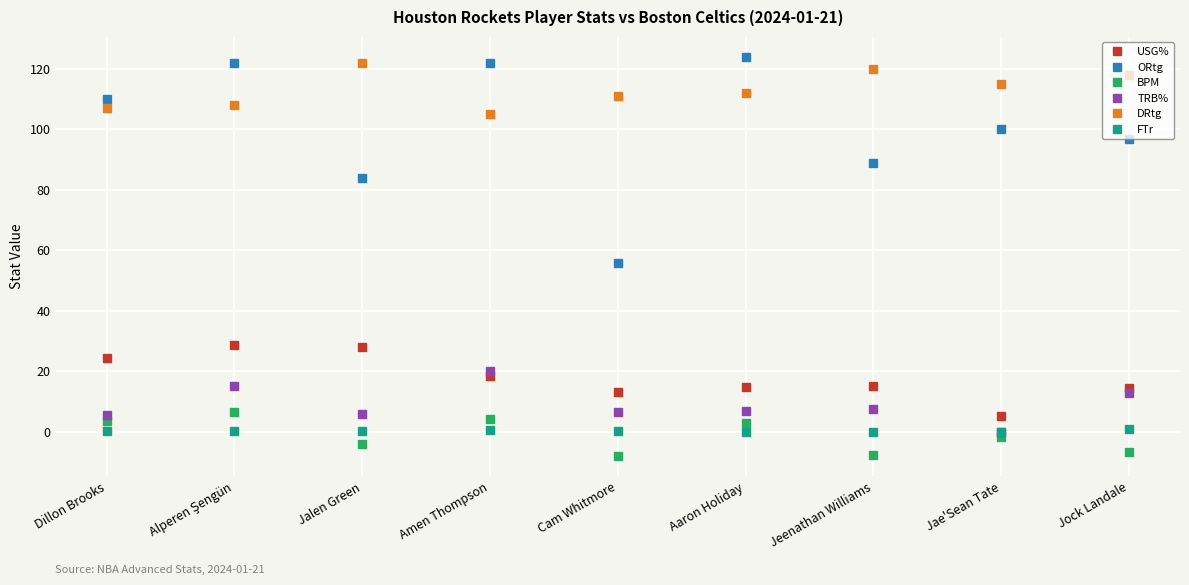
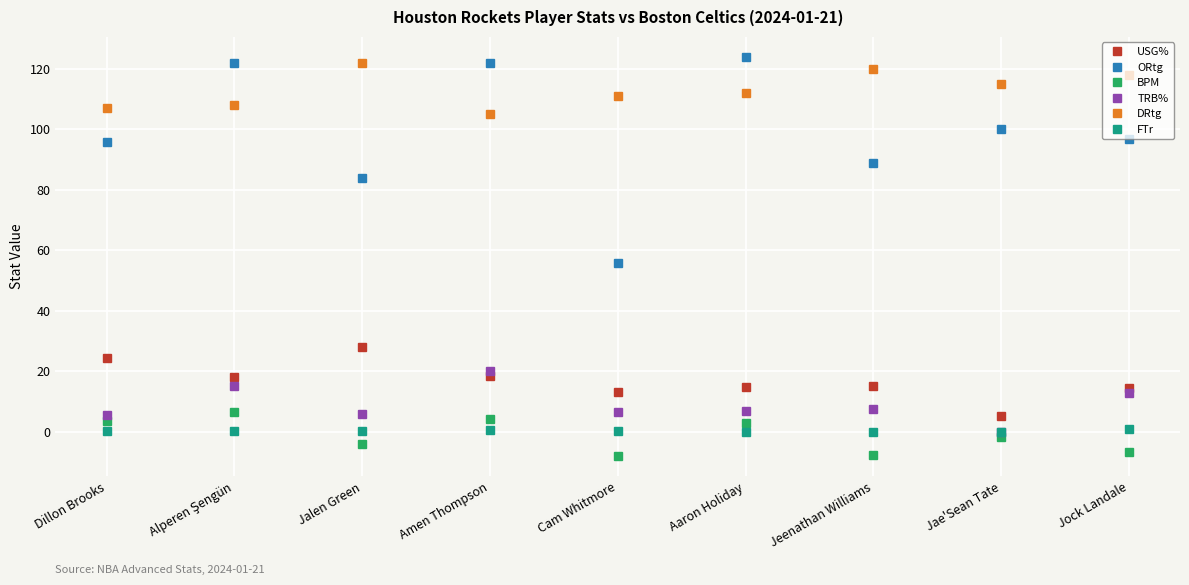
  {
    "USG%": {
      "Dillon Brooks": 24,
-     "Alperen Şengün": 29,
+     "Alperen Şengün": 18,
      "Jalen Green": 28,
      "Amen Thompson": 19,
      "Cam Whitmore": 13,
      "Aaron Holiday": 15,
      "Jeenathan Williams": 15,
      "Jae'Sean Tate": 5,
      "Jock Landale": 14
    },
    "ORtg": {
-     "Dillon Brooks": 110,
+     "Dillon Brooks": 96,
      "Alperen Şengün": 122,
      "Jalen Green": 84,
      "Amen Thompson": 122,
      "Cam Whitmore": 56,
      "Aaron Holiday": 124,
      "Jeenathan Williams": 89,
      "Jae'Sean Tate": 100
    },
    "TRB%": {
      "Dillon Brooks": 6,
      "Alperen Şengün": 15,
      "Jalen Green": 6,
      "Amen Thompson": 20,
      "Cam Whitmore": 7,
      "Aaron Holiday": 7,
      "Jeenathan Williams": 7,
      "Jock Landale": 13
    },
    "DRtg": {
      "Dillon Brooks": 107,
      "Alperen Şengün": 108,
      "Jalen Green": 122,
      "Amen Thompson": 105,
      "Cam Whitmore": 111,
      "Aaron Holiday": 112,
      "Jeenathan Williams": 120,
      "Jae'Sean Tate": 115
    }
  }
